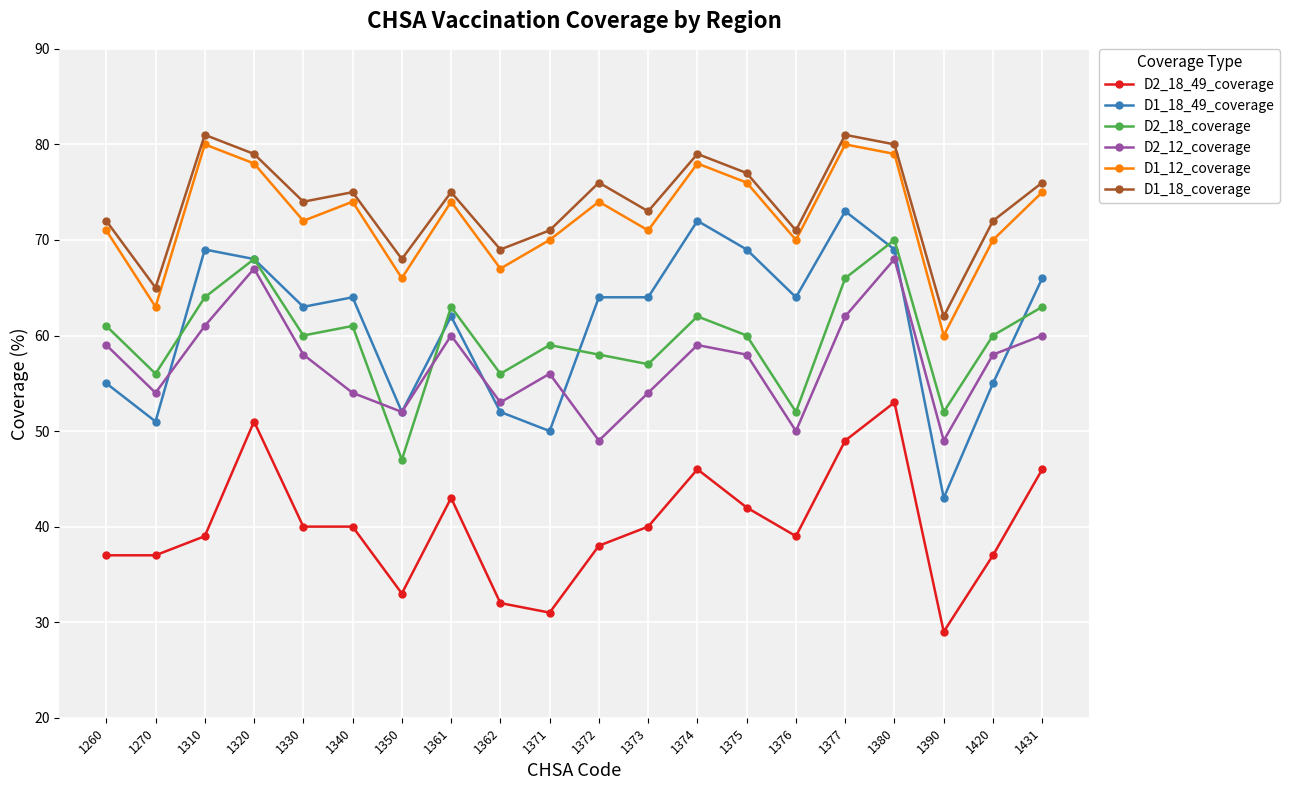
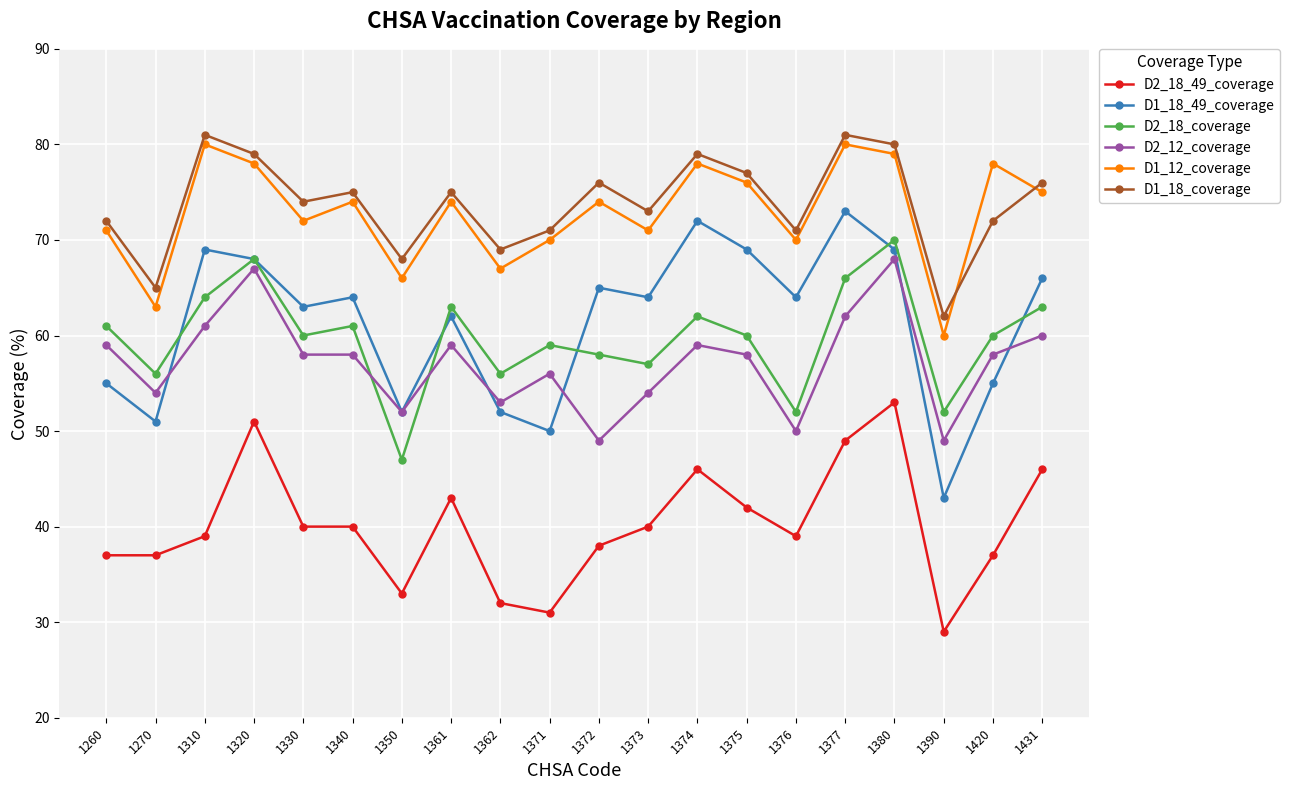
  {
    "D2_18_49_coverage": {
      "1260": 37,
      "1270": 37,
      "1310": 39,
      "1320": 51,
      "1330": 40,
      "1340": 40,
      "1350": 33,
      "1361": 43,
      "1362": 32,
      "1371": 31,
      "1372": 38,
      "1373": 40,
      "1374": 46,
      "1375": 42,
      "1376": 39,
      "1377": 49,
      "1380": 53,
      "1390": 29,
      "1420": 37,
      "1431": 46
    },
    "D1_18_49_coverage": {
      "1260": 55,
      "1270": 51,
      "1310": 69,
      "1330": 63,
      "1340": 64,
      "1361": 62,
      "1362": 52,
      "1371": 50,
-     "1372": 64,
+     "1372": 65,
      "1373": 64,
      "1374": 72,
      "1375": 69,
      "1376": 64,
      "1377": 73,
      "1380": 69,
      "1390": 43,
      "1420": 55,
      "1431": 66
    },
    "D2_18_coverage": {
      "1260": 61,
      "1270": 56,
      "1310": 64,
      "1330": 60,
      "1340": 61,
      "1350": 47,
      "1361": 63,
      "1362": 56,
      "1371": 59,
      "1372": 58,
      "1373": 57,
      "1374": 62,
      "1375": 60,
      "1376": 52,
      "1377": 66,
      "1380": 70,
      "1390": 52,
      "1420": 60,
      "1431": 63
    },
    "D2_12_coverage": {
      "1260": 59,
      "1270": 54,
      "1310": 61,
      "1320": 67,
      "1330": 58,
-     "1340": 54,
-     "1361": 60,
+     "1340": 58,
+     "1361": 59,
      "1362": 53,
      "1371": 56,
      "1372": 49,
      "1373": 54,
      "1374": 59,
      "1375": 58,
      "1376": 50,
      "1377": 62,
      "1380": 68,
      "1390": 49,
      "1420": 58,
      "1431": 60
    },
    "D1_12_coverage": {
      "1260": 71,
      "1270": 63,
      "1310": 80,
      "1320": 78,
      "1330": 72,
      "1340": 74,
      "1350": 66,
      "1361": 74,
      "1362": 67,
      "1371": 70,
      "1372": 74,
      "1373": 71,
      "1374": 78,
      "1375": 76,
      "1376": 70,
      "1377": 80,
      "1380": 79,
      "1390": 60,
-     "1420": 70,
+     "1420": 78,
      "1431": 75
    },
    "D1_18_coverage": {
      "1260": 72,
      "1270": 65,
      "1310": 81,
      "1320": 79,
      "1330": 74,
      "1340": 75,
      "1350": 68,
      "1361": 75,
      "1362": 69,
      "1371": 71,
      "1372": 76,
      "1373": 73,
      "1374": 79,
      "1375": 77,
      "1376": 71,
      "1377": 81,
      "1380": 80,
      "1390": 62,
      "1420": 72,
      "1431": 76
    }
  }
